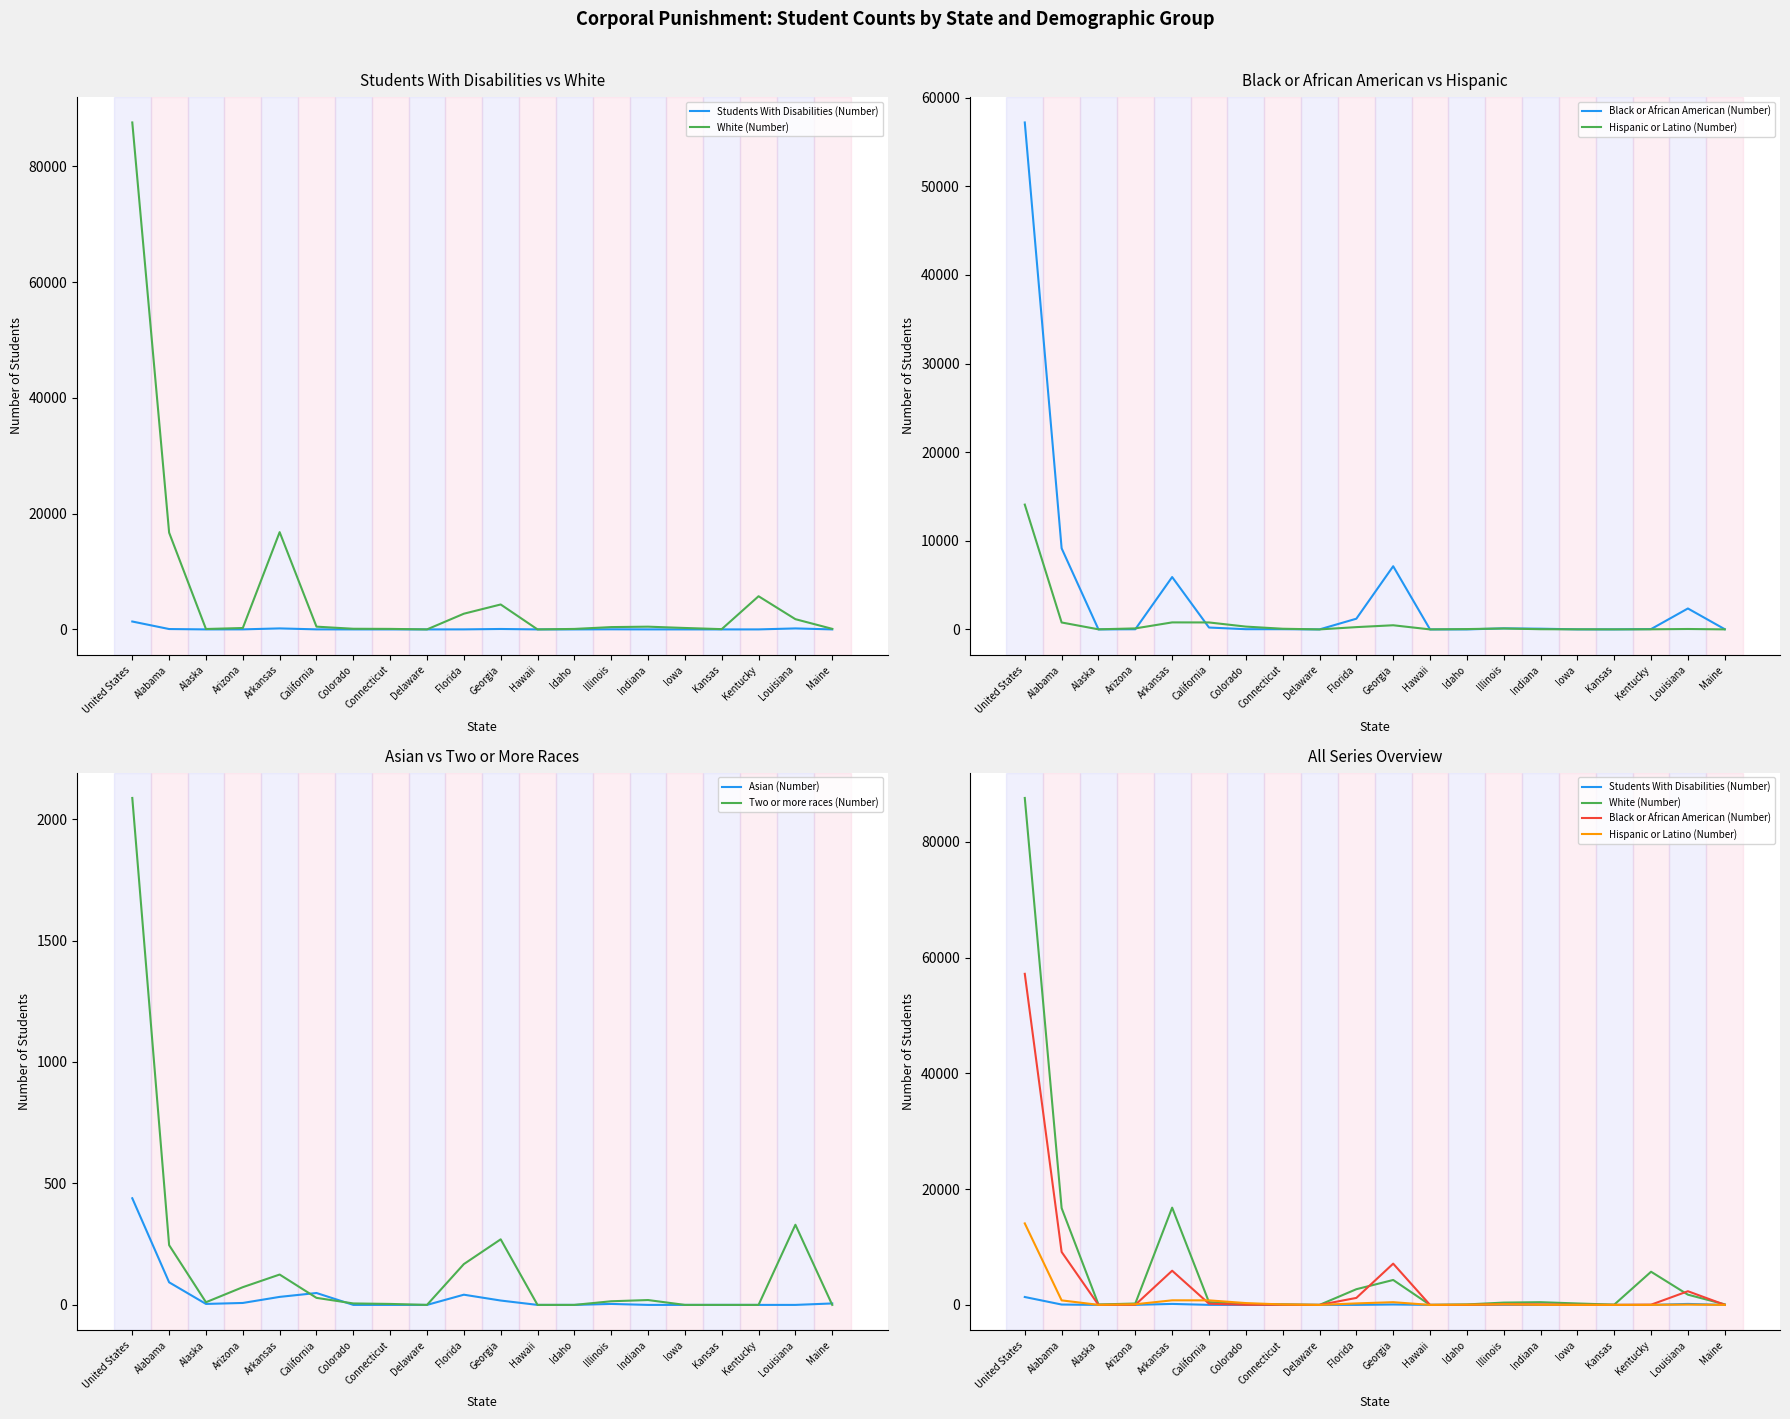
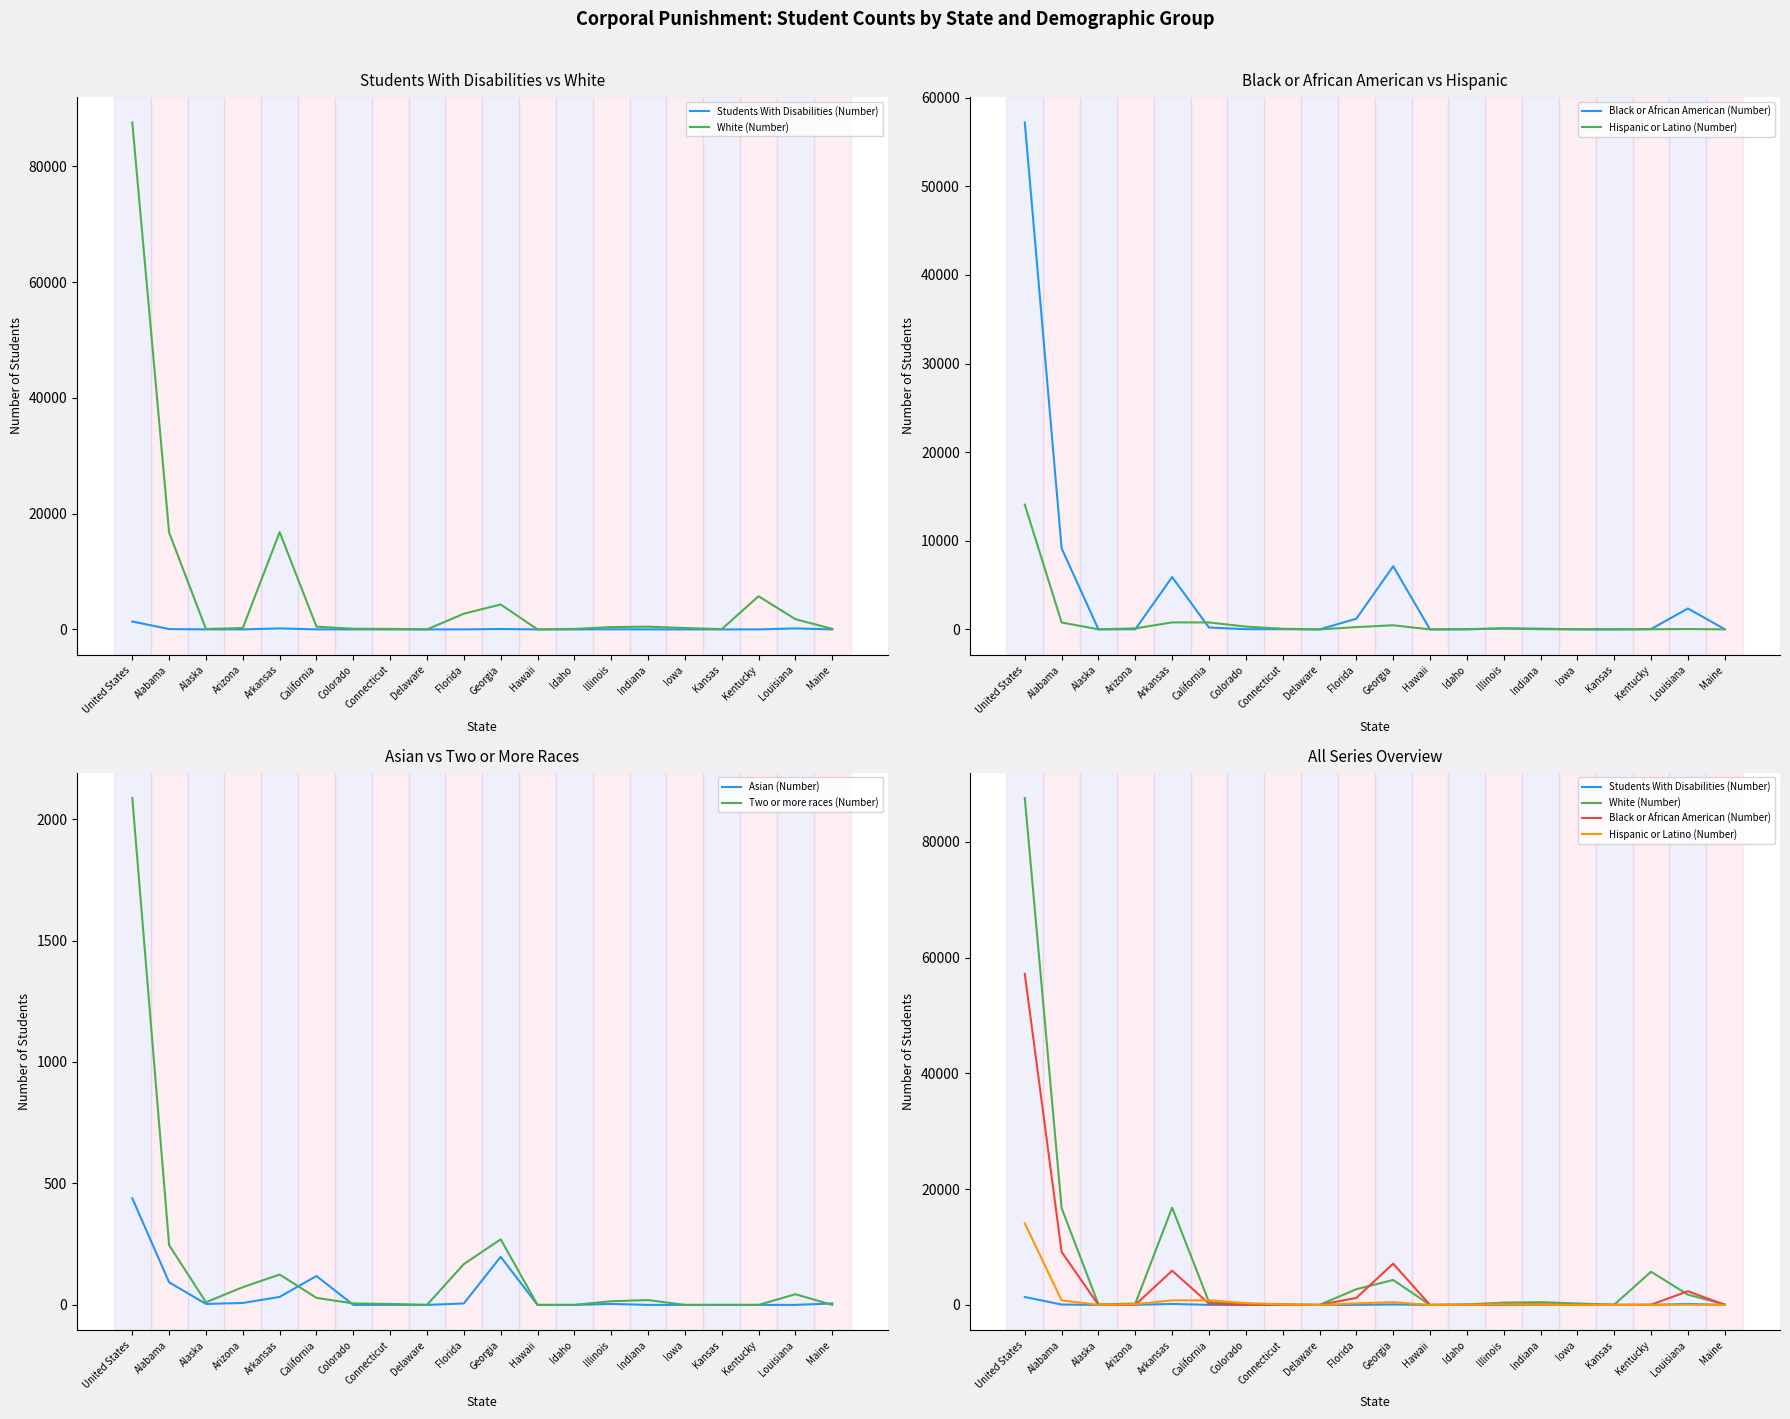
  {
    "Students With Disabilities vs White": {
      "Students With Disabilities (Number)": {
        "United States": 1000,
        "Alabama": 0,
        "Arkansas": 0,
        "California": 0,
        "Florida": 0,
        "Georgia": 0,
        "Indiana": 0,
        "Kentucky": 0,
        "Louisiana": 0
      },
      "White (Number)": {
        "United States": 88000,
        "Alabama": 17000,
        "Arkansas": 17000,
        "California": 0,
        "Florida": 3000,
        "Georgia": 4000,
        "Indiana": 0,
        "Kentucky": 6000,
        "Louisiana": 2000
      }
    },
    "Asian vs Two or More Races": {
      "Asian (Number)": {
        "United States": 440,
        "Alabama": 90,
        "Arizona": 10,
        "Arkansas": 30,
-       "California": 50,
-       "Florida": 40,
-       "Georgia": 20,
+       "California": 120,
+       "Florida": 10,
+       "Georgia": 200,
        "Illinois": 0,
        "Indiana": 0,
        "Louisiana": 0
      },
      "Two or more races (Number)": {
        "United States": 2090,
        "Alabama": 250,
        "Arizona": 70,
        "Arkansas": 130,
        "California": 30,
        "Florida": 170,
        "Georgia": 270,
        "Illinois": 20,
        "Indiana": 20,
-       "Louisiana": 330
+       "Louisiana": 40
      }
    },
    "All Series Overview": {
      "Students With Disabilities (Number)": {
        "United States": 1000,
        "Alabama": 0,
        "Arkansas": 0
      },
      "White (Number)": {
        "United States": 88000,
        "Alabama": 17000,
        "Arkansas": 17000,
        "Florida": 3000,
        "Georgia": 4000,
        "Kentucky": 6000,
        "Louisiana": 2000
      },
      "Black or African American (Number)": {
        "United States": 57000,
        "Alabama": 9000,
        "Arkansas": 6000,
        "Florida": 1000,
        "Georgia": 7000,
        "Louisiana": 2000
      },
      "Hispanic or Latino (Number)": {
        "United States": 14000,
        "Alabama": 1000,
        "Arkansas": 1000
      }
    }
  }
